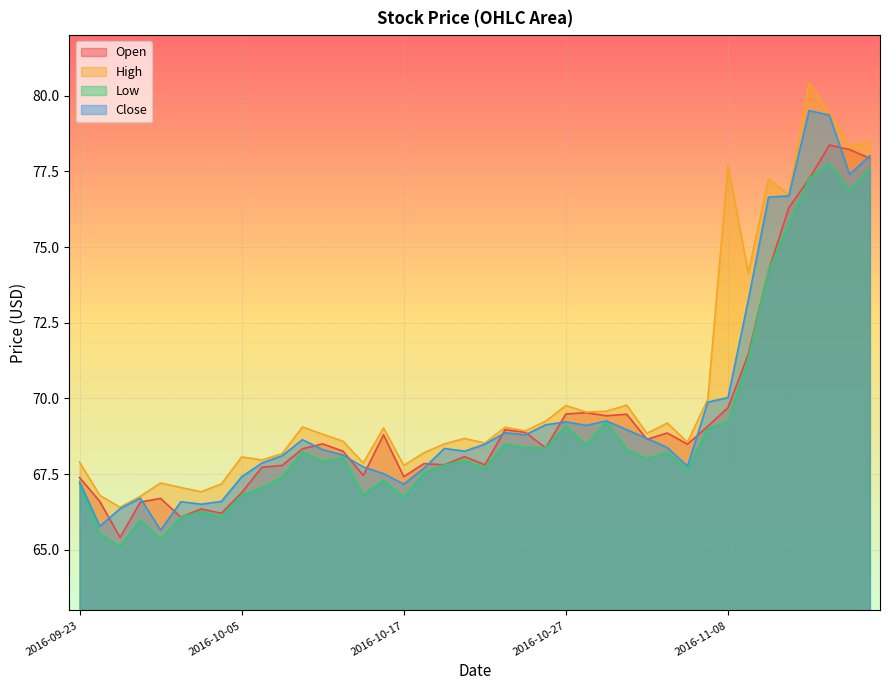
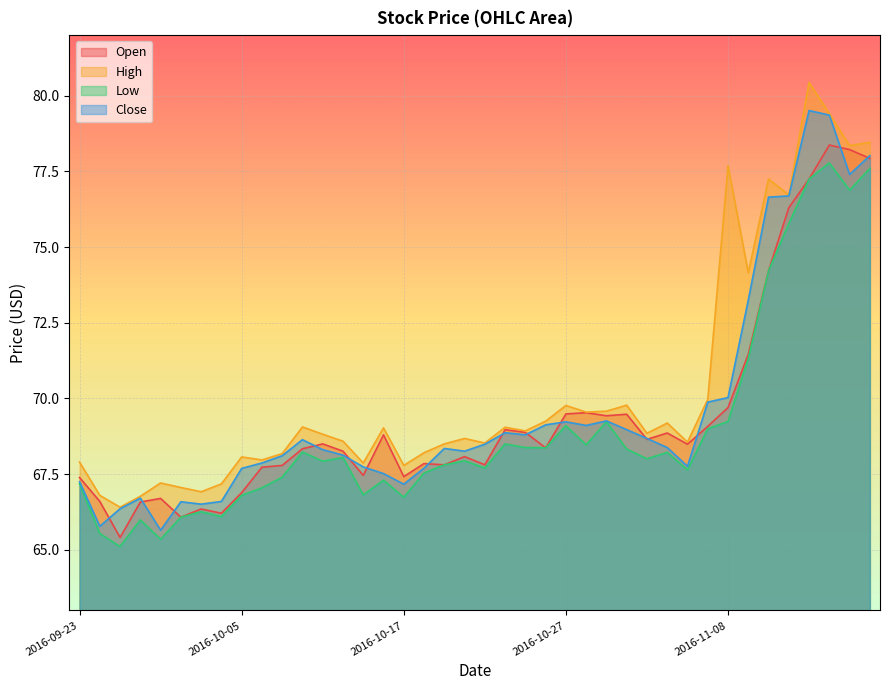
  {
    "Open": {
      "2016-09-23": 67.4,
      "2016-10-05": 66.9,
      "2016-10-17": 67.4,
      "2016-10-27": 69.5,
      "2016-11-08": 69.7
    },
    "High": {
      "2016-09-23": 67.9,
      "2016-10-05": 68.1,
      "2016-10-17": 67.8,
      "2016-10-27": 69.8,
      "2016-11-08": 77.7
    },
    "Low": {
      "2016-10-05": 66.8,
      "2016-10-17": 66.7,
      "2016-10-27": 69.1,
      "2016-11-08": 69.2
    },
    "Close": {
-     "2016-10-05": 67.4,
+     "2016-10-05": 67.7,
      "2016-10-17": 67.2,
      "2016-10-27": 69.2,
      "2016-11-08": 70.0
    }
  }
